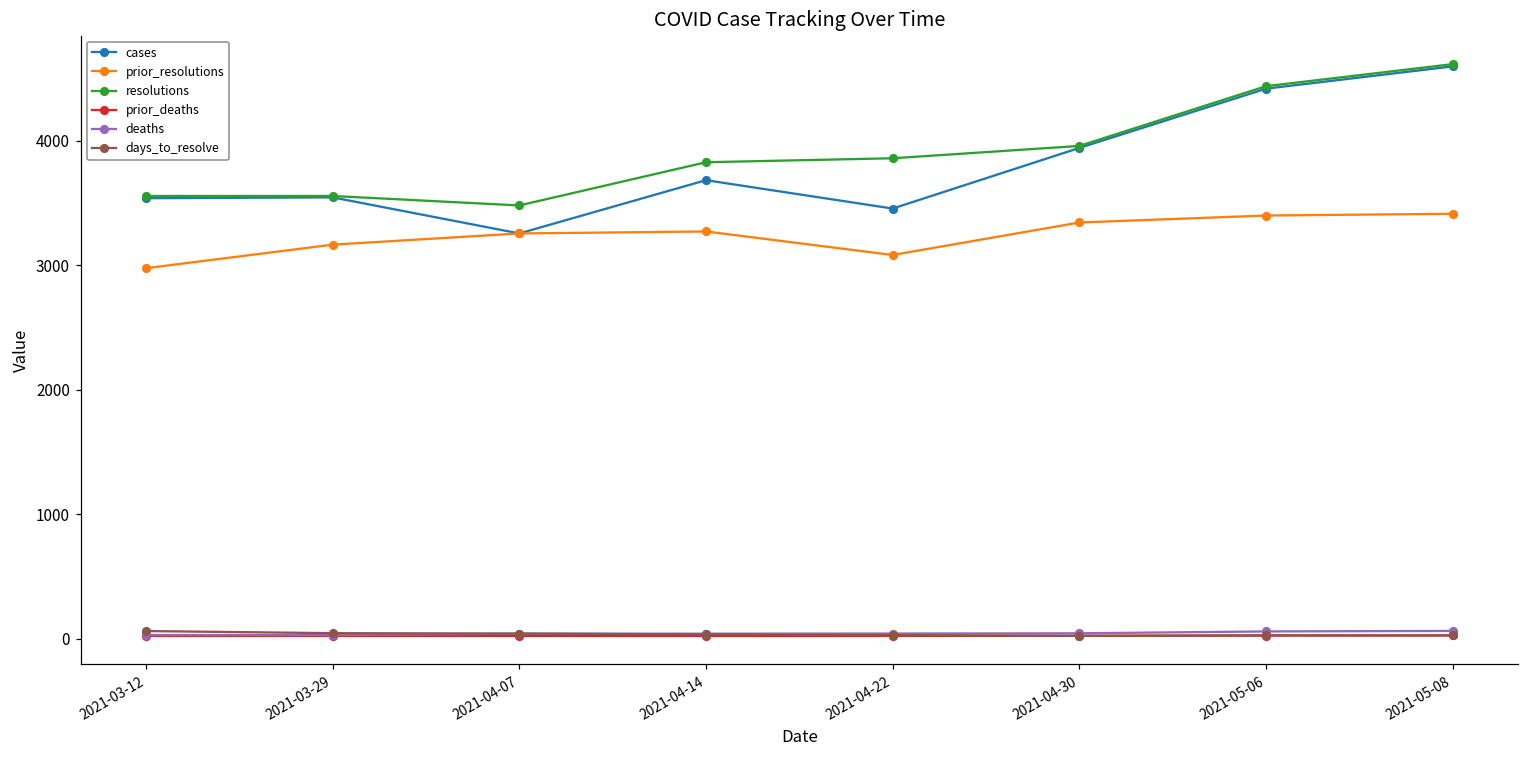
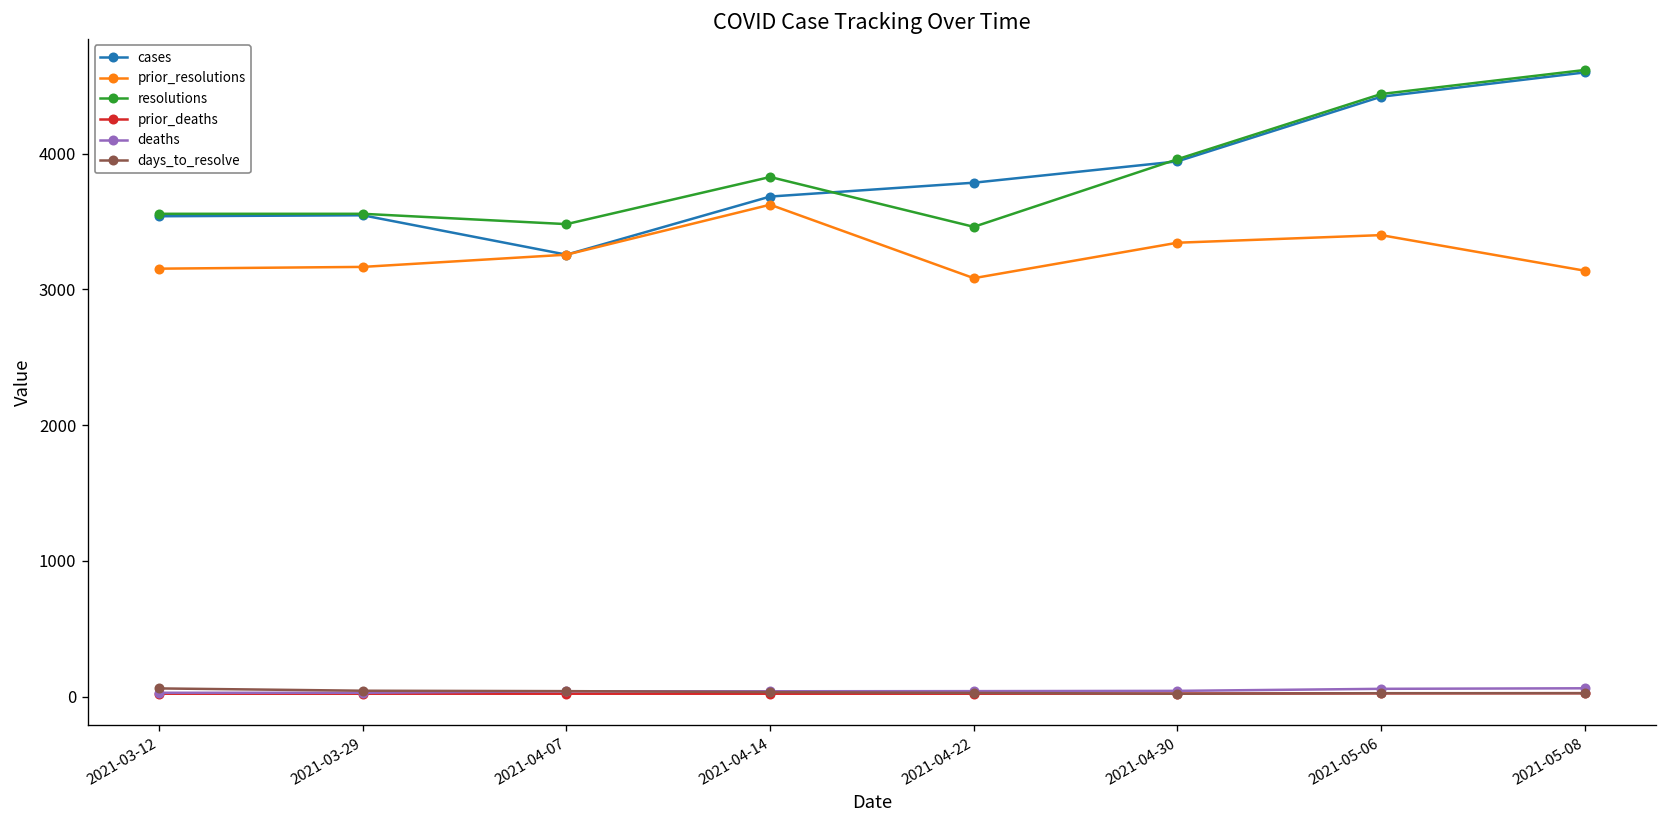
  {
    "cases": {
      "2021-04-14": 3680,
-     "2021-04-22": 3460
+     "2021-04-22": 3790
    },
    "prior_resolutions": {
-     "2021-03-12": 2980,
+     "2021-03-12": 3150,
      "2021-03-29": 3170,
-     "2021-04-14": 3270,
+     "2021-04-14": 3620,
      "2021-04-22": 3080,
      "2021-04-30": 3340,
      "2021-05-06": 3400,
-     "2021-05-08": 3410
+     "2021-05-08": 3140
    },
    "resolutions": {
      "2021-04-07": 3480,
      "2021-04-14": 3830,
-     "2021-04-22": 3860
+     "2021-04-22": 3460
    },
    "deaths": {
      "2021-05-06": 60,
      "2021-05-08": 60
    },
    "days_to_resolve": {
      "2021-03-12": 60
    }
  }
